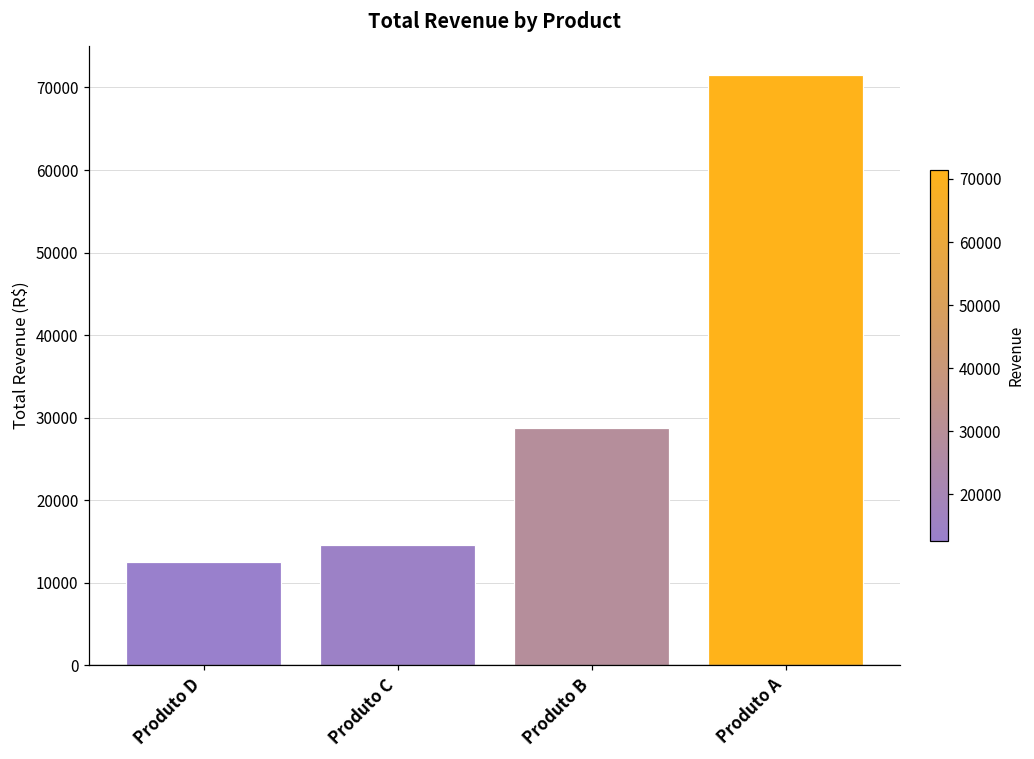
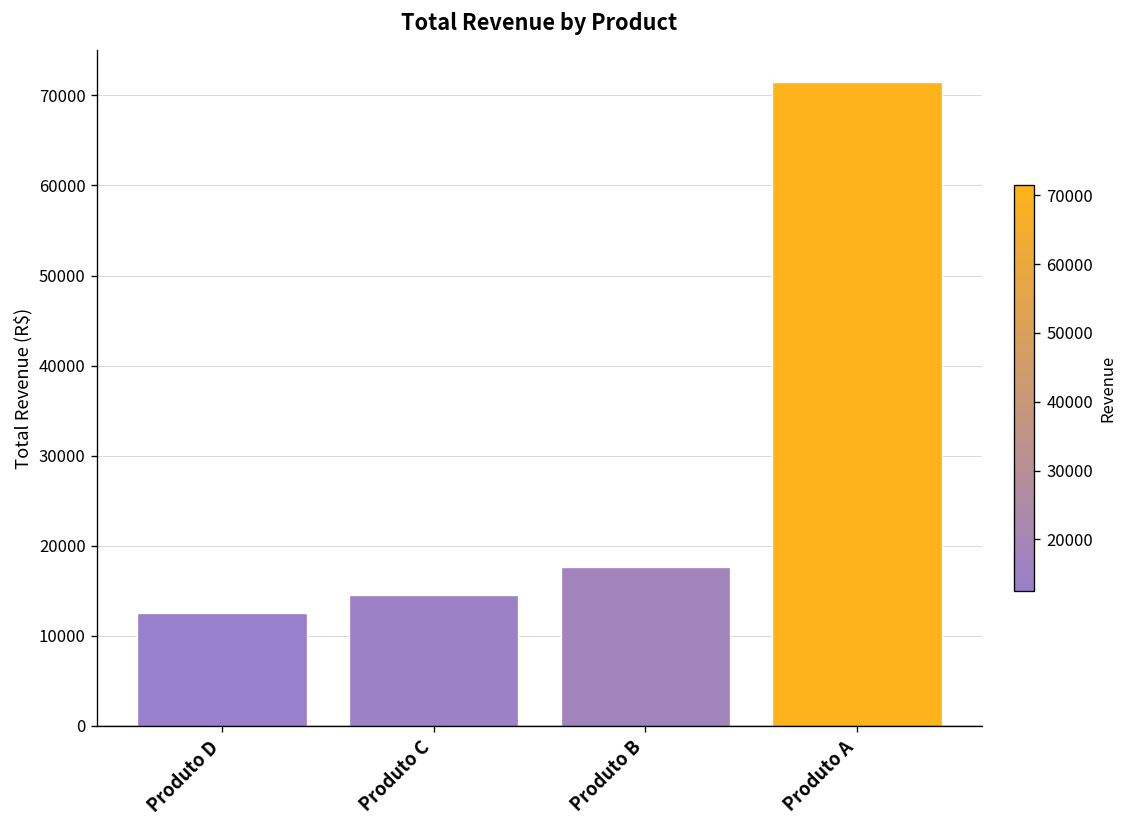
  {
    "Produto D": 13000,
    "Produto C": 15000,
-   "Produto B": 29000,
+   "Produto B": 18000,
    "Produto A": 71000
  }
